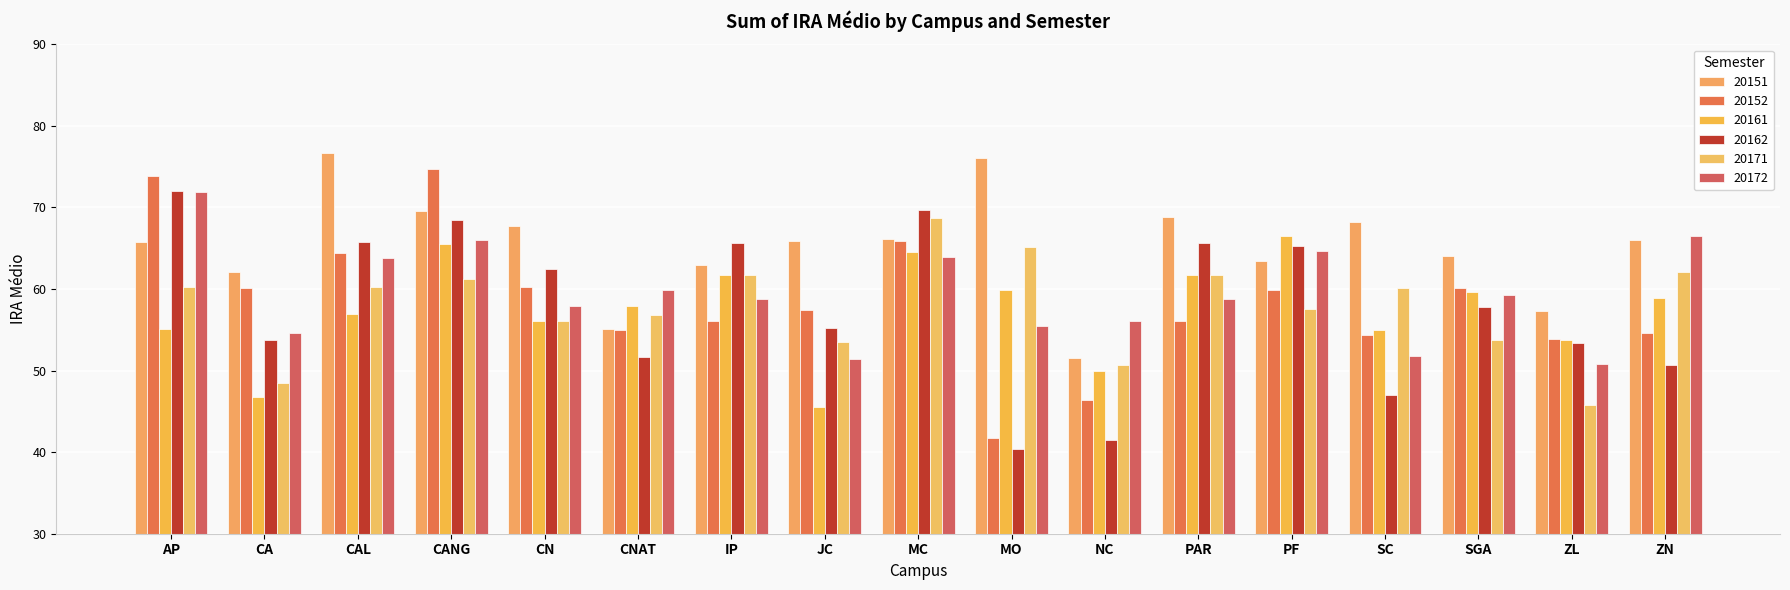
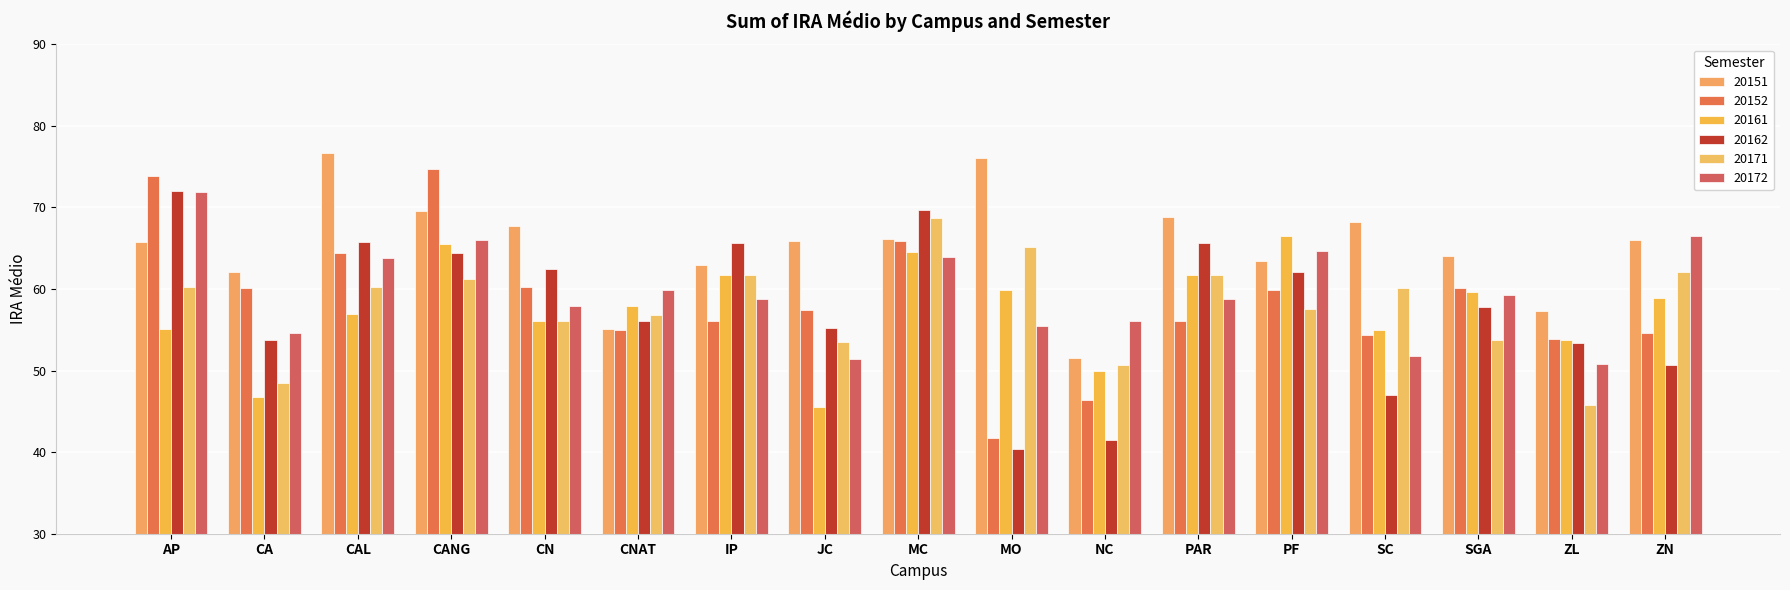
  {
    "20162": {
      "AP": 72,
      "CA": 54,
      "CAL": 66,
-     "CANG": 68,
+     "CANG": 64,
      "CN": 62,
-     "CNAT": 52,
+     "CNAT": 56,
      "IP": 66,
      "JC": 55,
      "MC": 70,
      "MO": 40,
      "NC": 42,
      "PAR": 66,
-     "PF": 65,
+     "PF": 62,
      "SC": 47,
      "SGA": 58,
      "ZL": 53,
      "ZN": 51
    }
  }
